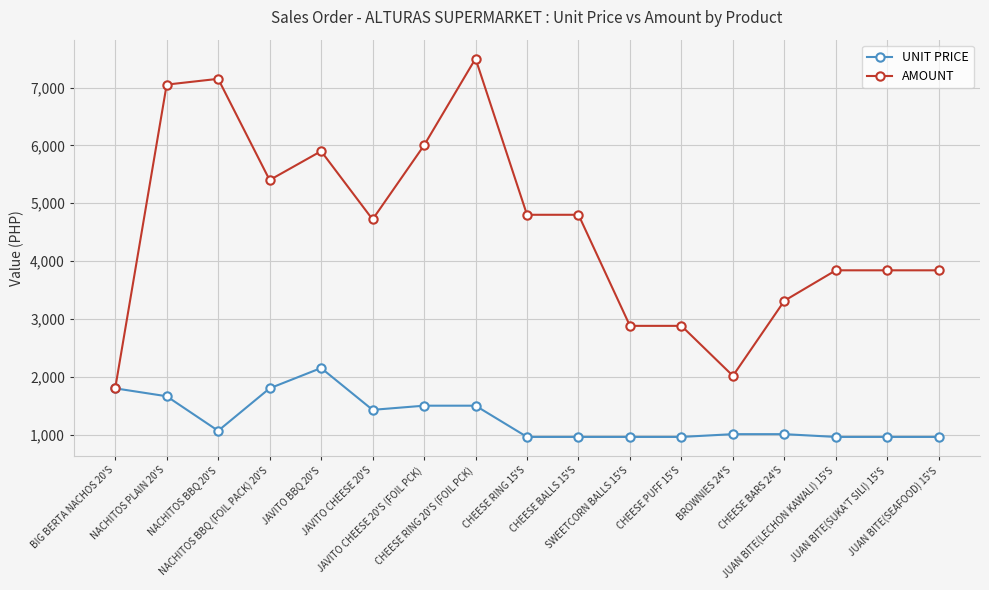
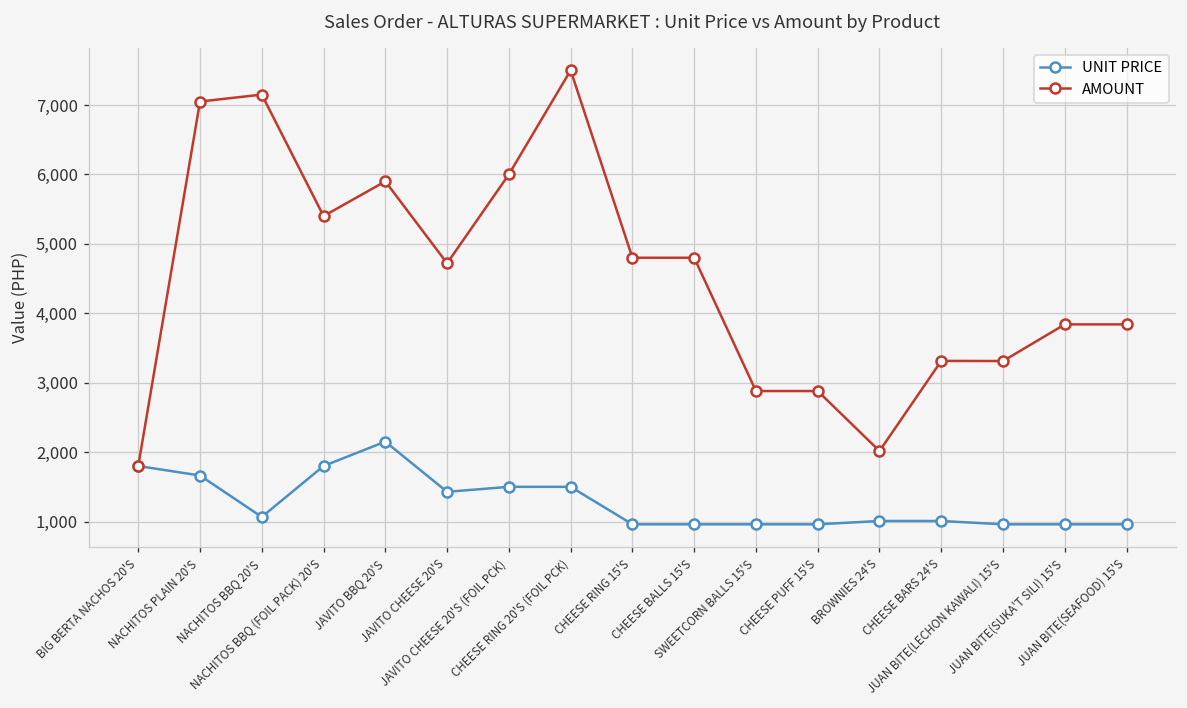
  {
    "UNIT PRICE": {
      "NACHITOS PLAIN 20'S": "1,700",
      "NACHITOS BBQ 20'S": "1,100",
      "NACHITOS BBQ (FOIL PACK) 20'S": "1,800",
      "JAVITO BBQ 20'S": "2,200",
      "JAVITO CHEESE 20'S": "1,400",
      "JAVITO CHEESE 20'S (FOIL PCK)": "1,500",
      "CHEESE RING 20'S (FOIL PCK)": "1,500",
      "CHEESE RING 15'S": "1,000",
      "CHEESE BALLS 15'S": "1,000",
      "SWEETCORN BALLS 15'S": "1,000",
      "CHEESE PUFF 15'S": "1,000",
      "BROWNIES 24'S": "1,000",
      "CHEESE BARS 24'S": "1,000",
      "JUAN BITE(LECHON KAWALI) 15'S": "1,000",
      "JUAN BITE(SUKA'T SILI) 15'S": "1,000",
      "JUAN BITE(SEAFOOD) 15'S": "1,000"
    },
    "AMOUNT": {
      "NACHITOS PLAIN 20'S": "7,100",
      "NACHITOS BBQ 20'S": "7,200",
      "NACHITOS BBQ (FOIL PACK) 20'S": "5,400",
      "JAVITO BBQ 20'S": "5,900",
      "JAVITO CHEESE 20'S": "4,700",
      "JAVITO CHEESE 20'S (FOIL PCK)": "6,000",
      "CHEESE RING 20'S (FOIL PCK)": "7,500",
      "CHEESE RING 15'S": "4,800",
      "CHEESE BALLS 15'S": "4,800",
      "SWEETCORN BALLS 15'S": "2,900",
      "CHEESE PUFF 15'S": "2,900",
      "BROWNIES 24'S": "2,000",
      "CHEESE BARS 24'S": "3,300",
-     "JUAN BITE(LECHON KAWALI) 15'S": "3,800",
+     "JUAN BITE(LECHON KAWALI) 15'S": "3,300",
      "JUAN BITE(SUKA'T SILI) 15'S": "3,800",
      "JUAN BITE(SEAFOOD) 15'S": "3,800"
    }
  }
